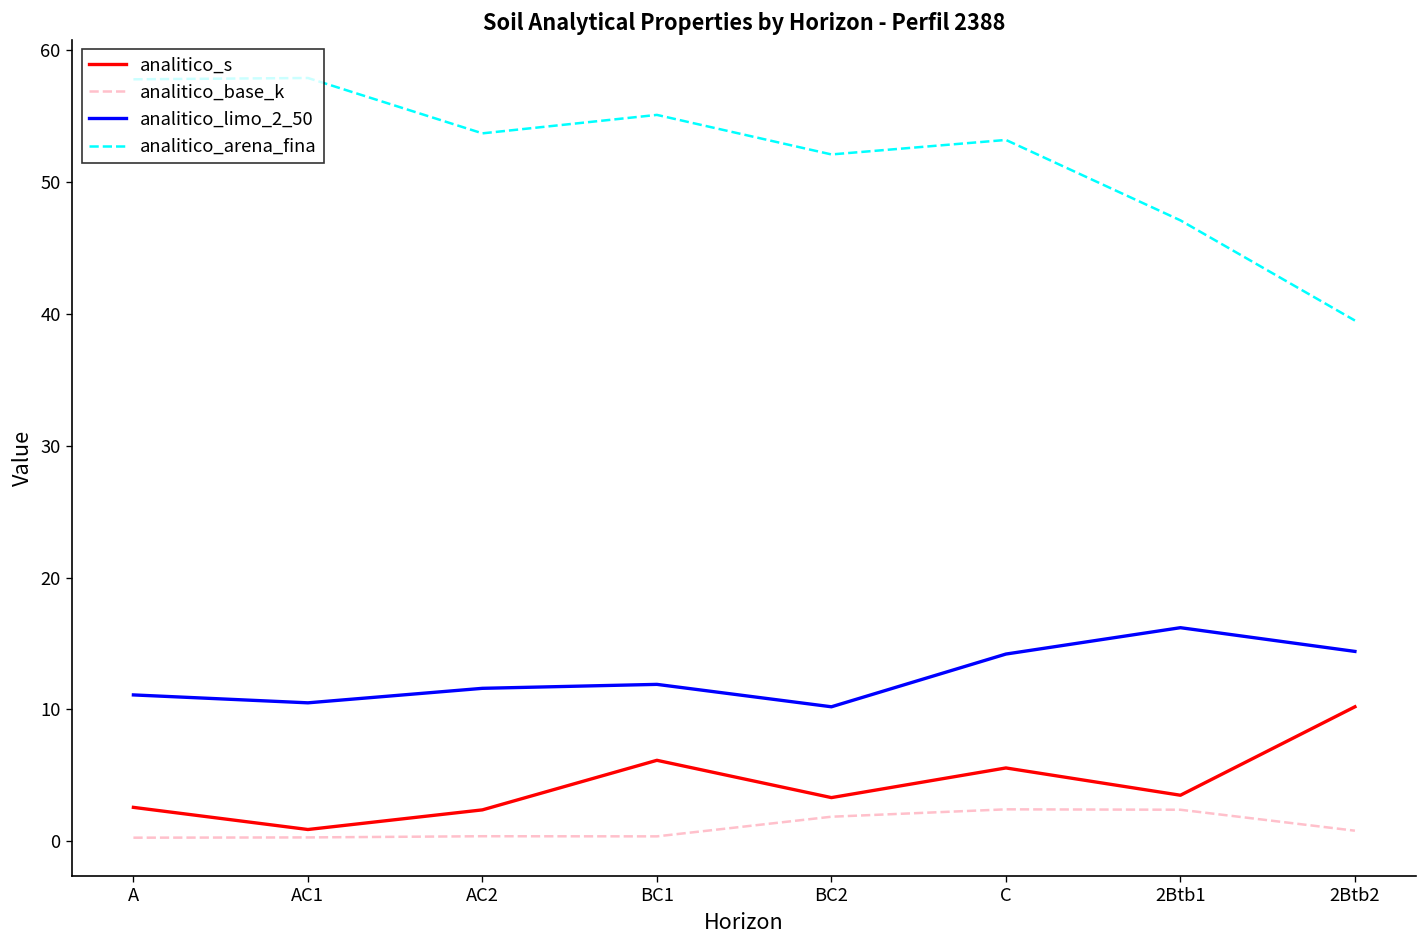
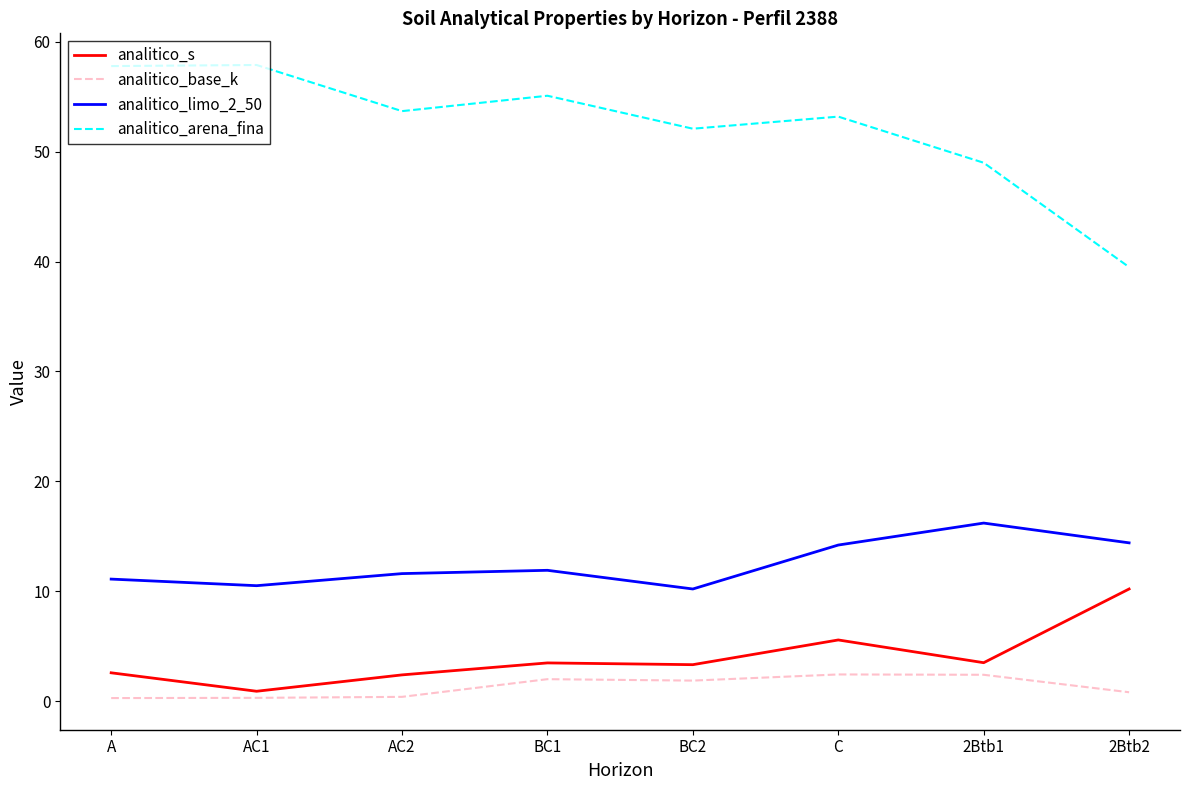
  {
    "analitico_s": {
      "A": 2.6,
      "AC1": 0.9,
      "AC2": 2.4,
-     "BC1": 6.1,
+     "BC1": 3.5,
      "BC2": 3.3,
      "C": 5.6,
      "2Btb1": 3.5,
      "2Btb2": 10.2
    },
    "analitico_base_k": {
      "A": 0.3,
      "AC1": 0.3,
      "AC2": 0.4,
-     "BC1": 0.4,
+     "BC1": 2.0,
      "BC2": 1.9,
      "C": 2.4,
      "2Btb1": 2.4,
      "2Btb2": 0.8
    },
    "analitico_limo_2_50": {
      "A": 11.1,
      "AC1": 10.5,
      "AC2": 11.6,
      "BC1": 11.9,
      "BC2": 10.2,
      "C": 14.2,
      "2Btb1": 16.2,
      "2Btb2": 14.4
    },
    "analitico_arena_fina": {
      "AC2": 53.7,
      "BC1": 55.1,
      "BC2": 52.1,
      "C": 53.2,
-     "2Btb1": 47.1,
+     "2Btb1": 49.0,
      "2Btb2": 39.5
    }
  }
